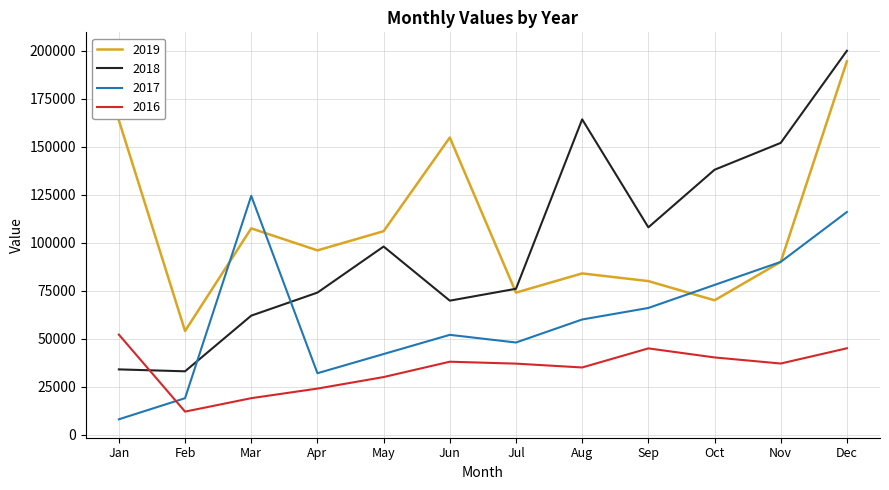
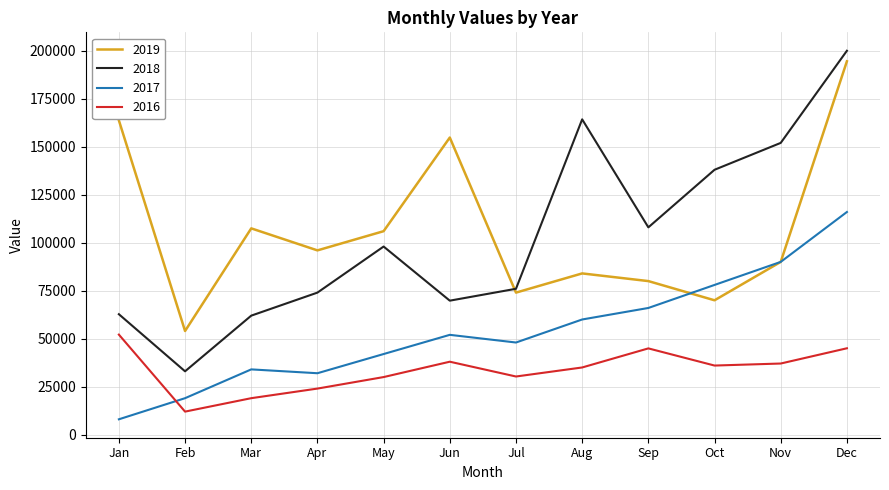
  {
    "2019": {
      "Jan": 164000,
      "Feb": 54000,
      "Mar": 107000,
      "Apr": 96000,
      "May": 106000,
      "Jun": 155000,
      "Jul": 74000,
      "Aug": 84000,
      "Sep": 80000,
      "Oct": 70000,
      "Dec": 195000
    },
    "2018": {
-     "Jan": 34000,
+     "Jan": 63000,
      "Feb": 33000,
      "Mar": 62000,
      "Apr": 74000,
      "May": 98000,
      "Jun": 70000,
      "Jul": 76000,
      "Aug": 164000,
      "Sep": 108000,
      "Oct": 138000,
      "Nov": 152000,
      "Dec": 200000
    },
    "2017": {
      "Jan": 8000,
      "Feb": 19000,
-     "Mar": 124000,
+     "Mar": 34000,
      "Apr": 32000,
      "May": 42000,
      "Jun": 52000,
      "Jul": 48000,
      "Aug": 60000,
      "Sep": 66000,
      "Oct": 78000,
      "Dec": 116000
    },
    "2016": {
      "Jan": 52000,
      "Feb": 12000,
      "Mar": 19000,
      "Apr": 24000,
      "May": 30000,
      "Jun": 38000,
-     "Jul": 37000,
+     "Jul": 30000,
      "Aug": 35000,
      "Sep": 45000,
-     "Oct": 40000,
+     "Oct": 36000,
      "Nov": 37000,
      "Dec": 45000
    }
  }
